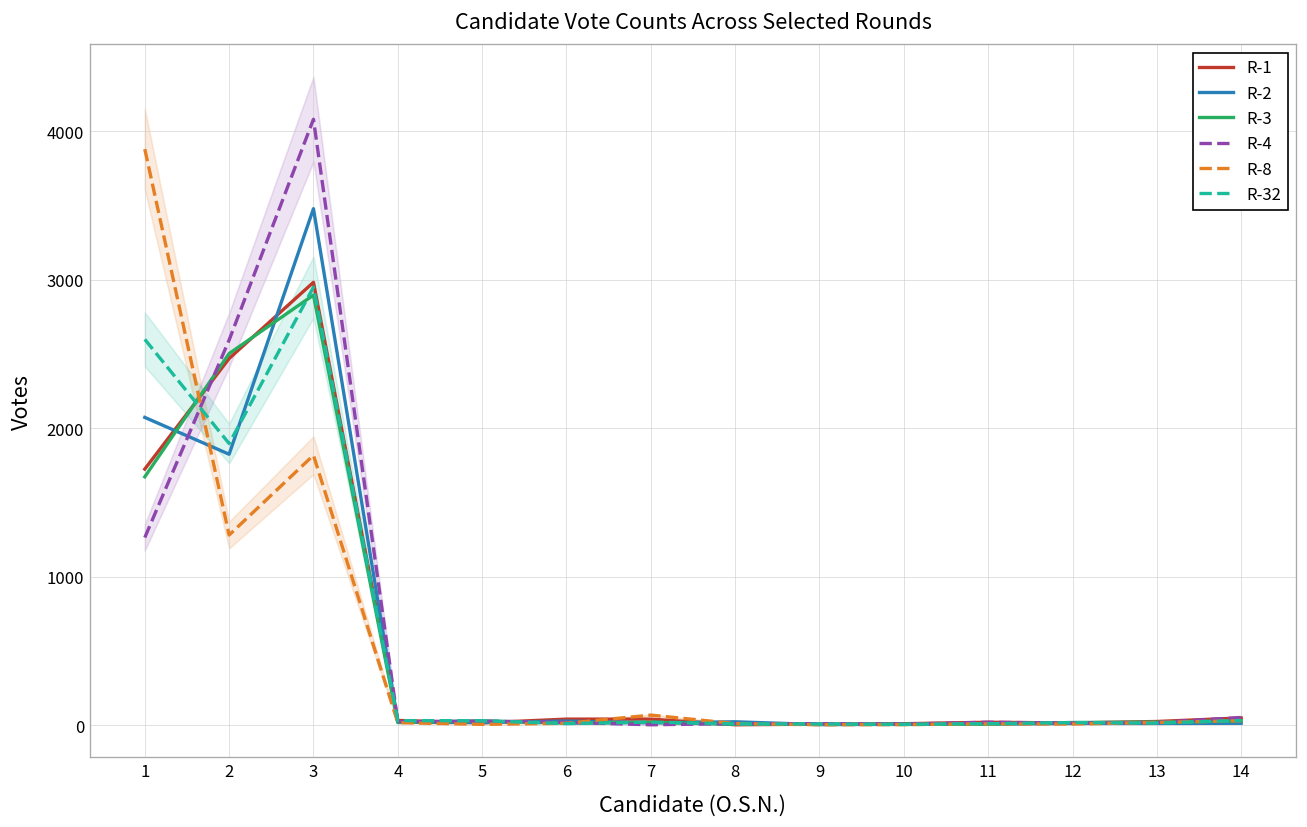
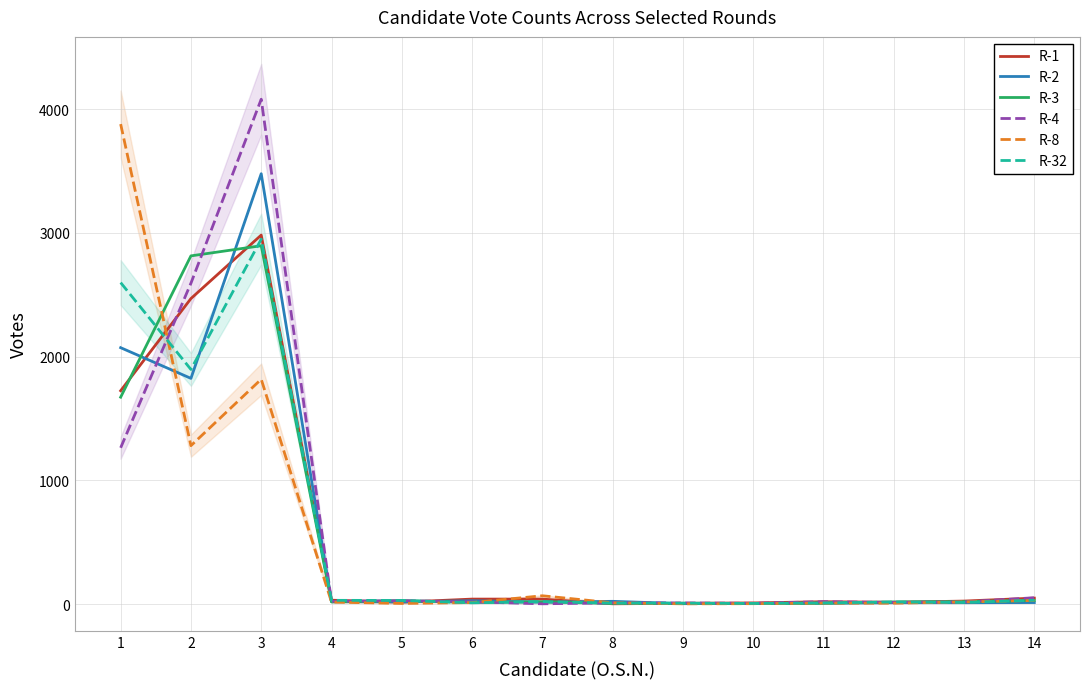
  {
    "R-1": {
      "1": 1730,
      "2": 2470,
      "3": 2980
    },
    "R-2": {
      "1": 2070,
      "2": 1830,
      "3": 3480
    },
    "R-3": {
      "1": 1670,
-     "2": 2500,
+     "2": 2820,
      "3": 2900
    }
  }
